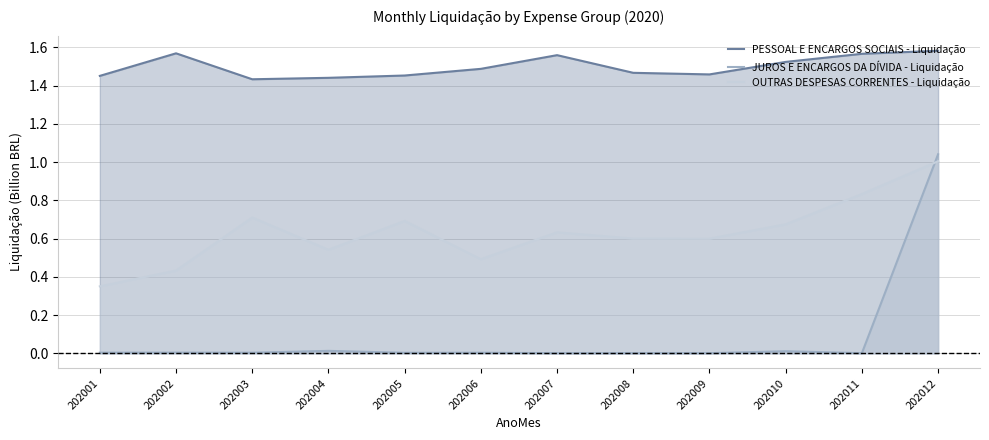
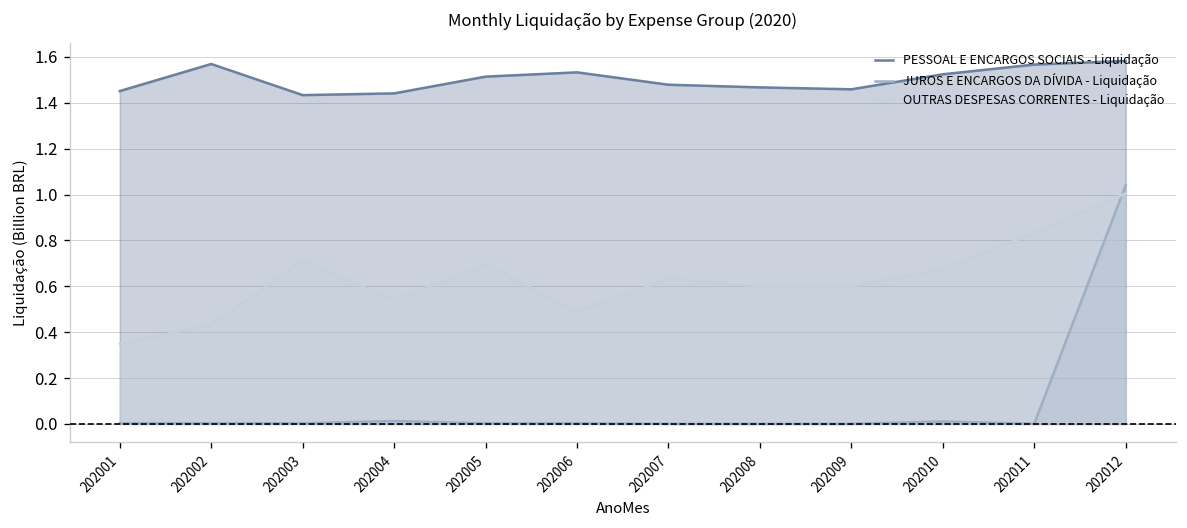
  {
    "PESSOAL E ENCARGOS SOCIAIS - Liquidação": {
      "202001": 1.45,
      "202002": 1.57,
      "202003": 1.43,
      "202004": 1.44,
-     "202005": 1.45,
-     "202006": 1.49,
-     "202007": 1.56,
+     "202005": 1.51,
+     "202006": 1.53,
+     "202007": 1.48,
      "202008": 1.47,
      "202009": 1.46,
      "202010": 1.52,
      "202011": 1.57,
      "202012": 1.58
    }
  }
